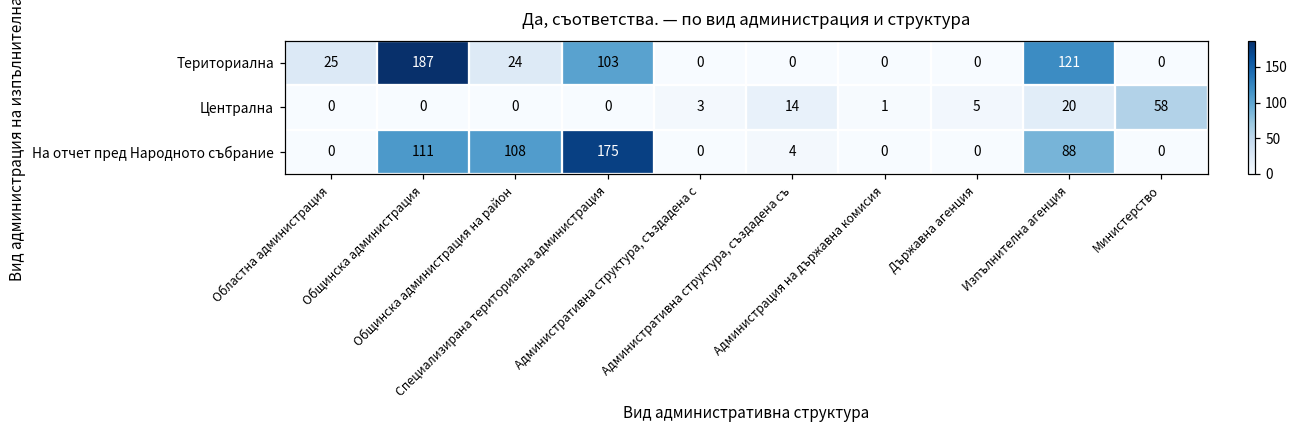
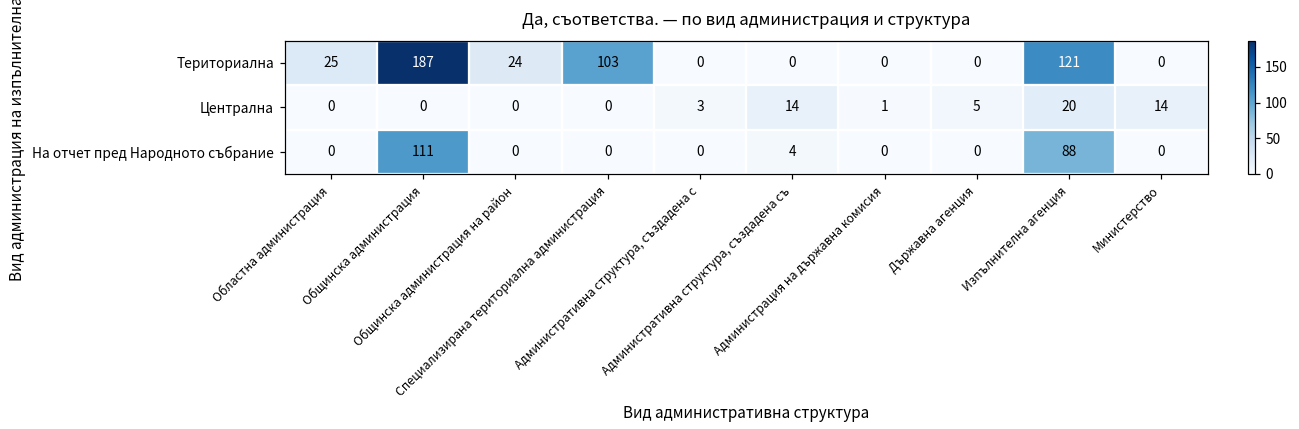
  {
    "Териториална": {
      "Областна администрация": 25,
      "Общинска администрация": 187,
      "Общинска администрация на район": 24,
      "Специализирана териториална администрация": 103,
      "Административна структура, създадена с": 0,
      "Административна структура, създадена съ": 0,
      "Администрация на държавна комисия": 0,
      "Държавна агенция": 0,
      "Изпълнителна агенция": 121,
      "Министерство": 0
    },
    "Централна": {
      "Областна администрация": 0,
      "Общинска администрация": 0,
      "Общинска администрация на район": 0,
      "Специализирана териториална администрация": 0,
      "Административна структура, създадена с": 3,
      "Административна структура, създадена съ": 14,
      "Администрация на държавна комисия": 1,
      "Държавна агенция": 5,
      "Изпълнителна агенция": 20,
-     "Министерство": 58
+     "Министерство": 14
    },
    "На отчет пред Народното събрание": {
      "Областна администрация": 0,
      "Общинска администрация": 111,
-     "Общинска администрация на район": 108,
-     "Специализирана териториална администрация": 175,
+     "Общинска администрация на район": 0,
+     "Специализирана териториална администрация": 0,
      "Административна структура, създадена с": 0,
      "Административна структура, създадена съ": 4,
      "Администрация на държавна комисия": 0,
      "Държавна агенция": 0,
      "Изпълнителна агенция": 88,
      "Министерство": 0
    }
  }
